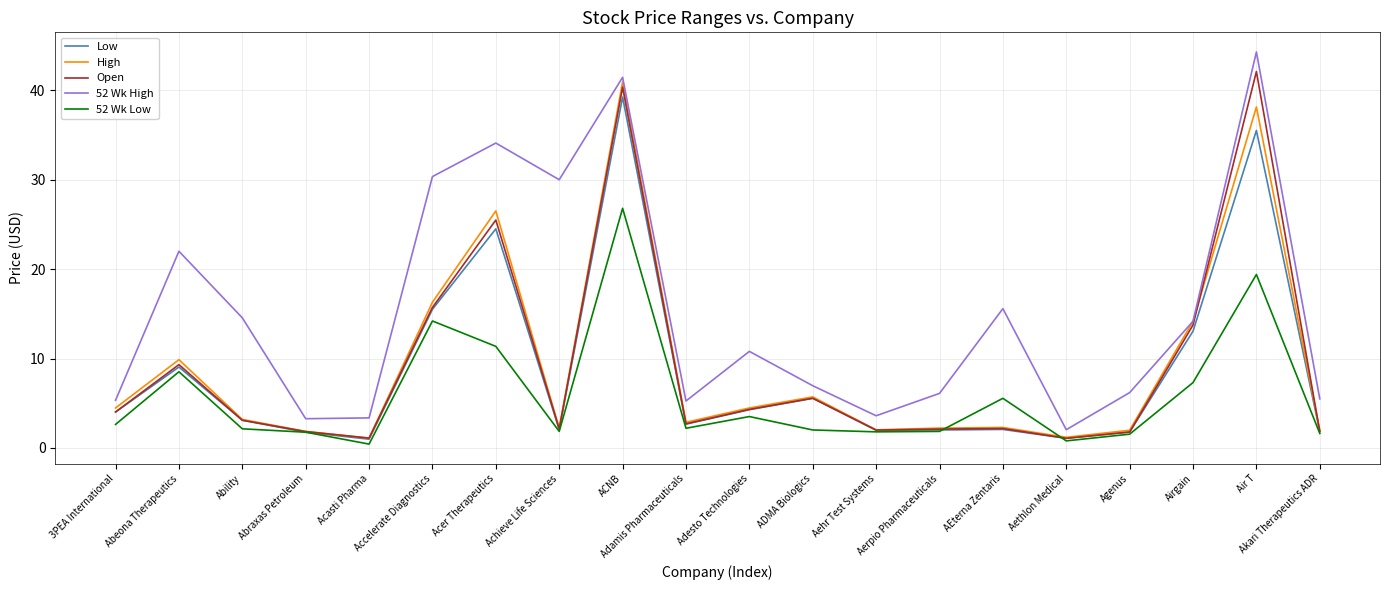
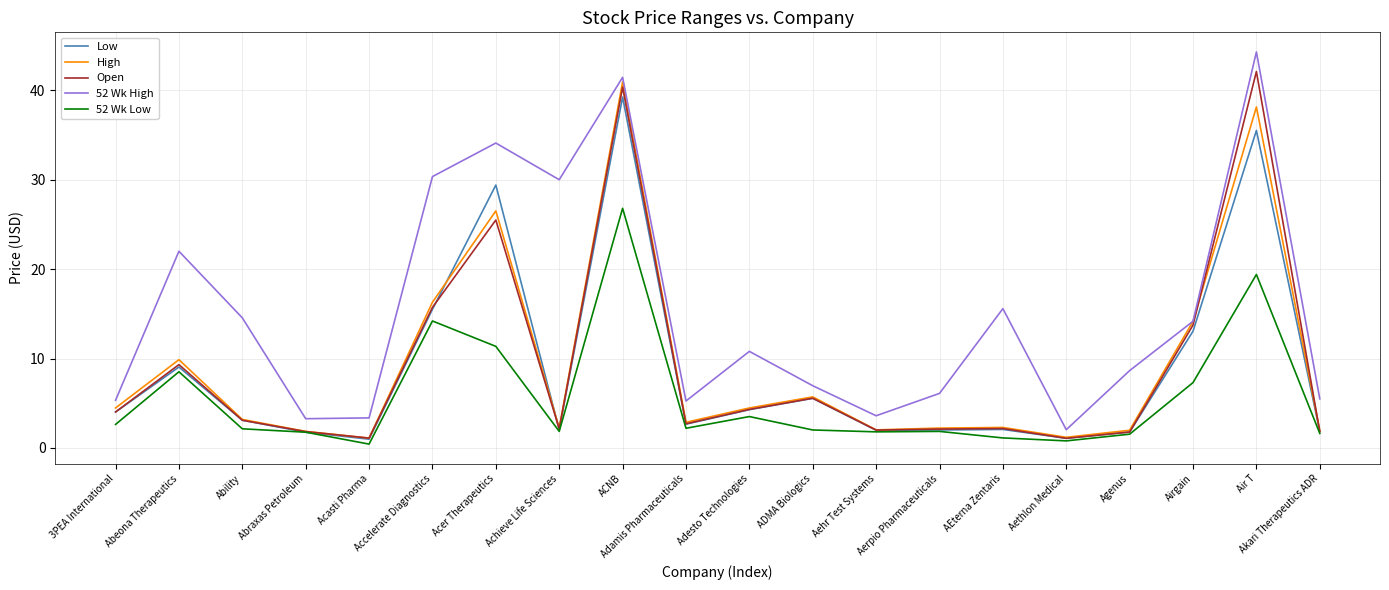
  {
    "Low": {
-     "Acer Therapeutics": 25,
+     "Acer Therapeutics": 29,
      "ACNB": 39,
      "Airgain": 13,
      "Air T": 36
    },
    "High": {
      "3PEA International": 4,
      "Abeona Therapeutics": 10,
      "Accelerate Diagnostics": 16,
      "Acer Therapeutics": 27,
      "ACNB": 41,
      "Air T": 38
    },
    "Open": {
      "Acer Therapeutics": 25,
      "ACNB": 40,
      "Airgain": 14,
      "Air T": 42
    },
    "52 Wk High": {
      "3PEA International": 5,
      "Abeona Therapeutics": 22,
      "Ability": 15,
      "Abraxas Petroleum": 3,
      "Acasti Pharma": 3,
      "Accelerate Diagnostics": 30,
      "Acer Therapeutics": 34,
      "Achieve Life Sciences": 30,
      "ACNB": 41,
      "Adamis Pharmaceuticals": 5,
      "Adesto Technologies": 11,
      "ADMA Biologics": 7,
      "Aehr Test Systems": 4,
      "Aerpio Pharmaceuticals": 6,
      "AEterna Zentaris": 16,
      "Aethlon Medical": 2,
-     "Agenus": 6,
+     "Agenus": 9,
      "Air T": 44,
      "Akari Therapeutics ADR": 5
    },
    "52 Wk Low": {
      "3PEA International": 3,
      "Abeona Therapeutics": 9,
      "Ability": 2,
      "Acasti Pharma": 0,
      "Accelerate Diagnostics": 14,
      "Acer Therapeutics": 11,
      "ACNB": 27,
      "Adamis Pharmaceuticals": 2,
      "Adesto Technologies": 4,
      "ADMA Biologics": 2,
-     "AEterna Zentaris": 6,
+     "AEterna Zentaris": 1,
      "Aethlon Medical": 1,
      "Airgain": 7,
      "Air T": 19
    }
  }
